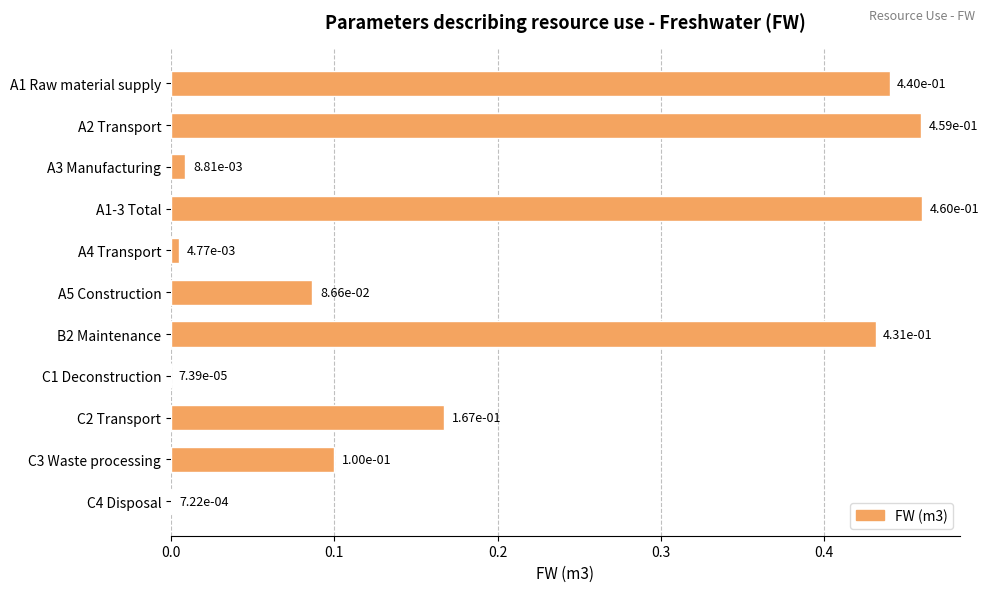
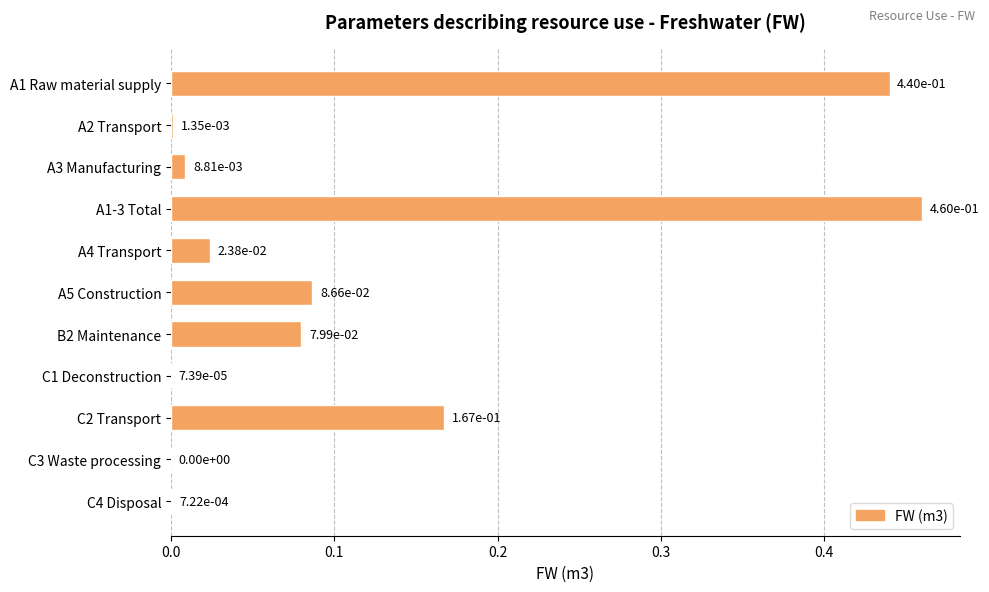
  {
    "A1 Raw material supply": "4.40e-01",
-   "A2 Transport": "4.59e-01",
+   "A2 Transport": "1.35e-03",
    "A3 Manufacturing": "8.81e-03",
    "A1-3 Total": "4.60e-01",
-   "A4 Transport": "4.77e-03",
+   "A4 Transport": "2.38e-02",
    "A5 Construction": "8.66e-02",
-   "B2 Maintenance": "4.31e-01",
+   "B2 Maintenance": "7.99e-02",
    "C1 Deconstruction": "7.39e-05",
    "C2 Transport": "1.67e-01",
-   "C3 Waste processing": "1.00e-01",
+   "C3 Waste processing": "0.00e+00",
    "C4 Disposal": "7.22e-04"
  }
